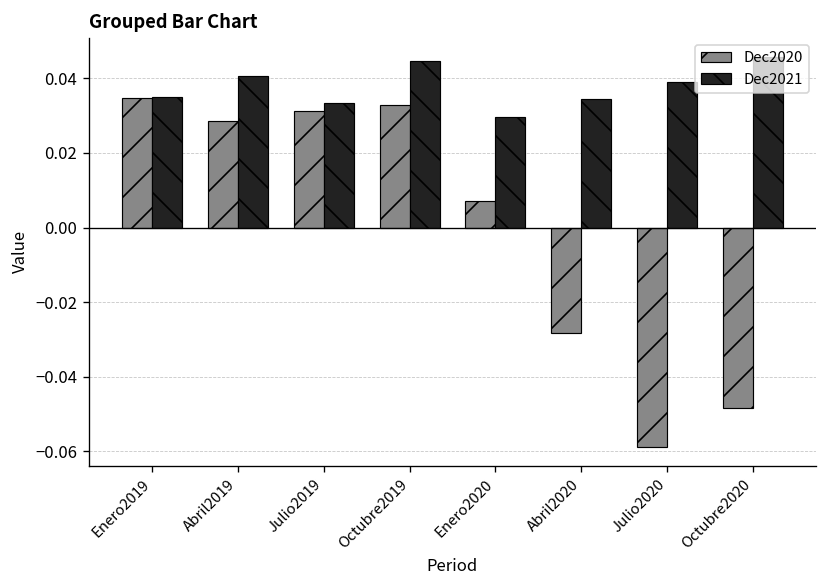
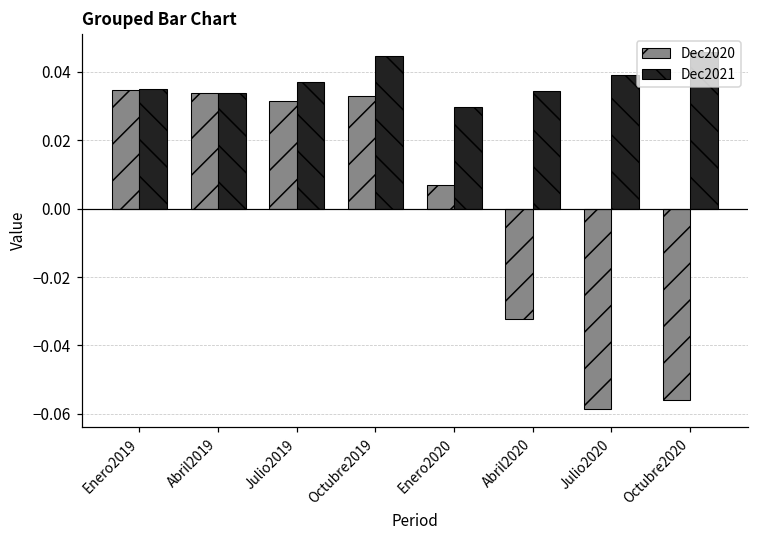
  {
    "Dec2020": {
      "Enero2019": 0.035,
-     "Abril2019": 0.029,
+     "Abril2019": 0.034,
      "Julio2019": 0.031,
      "Octubre2019": 0.033,
      "Enero2020": 0.007,
-     "Abril2020": -0.028,
+     "Abril2020": -0.032,
      "Julio2020": -0.059,
-     "Octubre2020": -0.048
+     "Octubre2020": -0.056
    },
    "Dec2021": {
      "Enero2019": 0.035,
-     "Abril2019": 0.040,
-     "Julio2019": 0.033,
+     "Abril2019": 0.034,
+     "Julio2019": 0.037,
      "Octubre2019": 0.045,
      "Enero2020": 0.030,
      "Abril2020": 0.034,
      "Julio2020": 0.039
    }
  }
